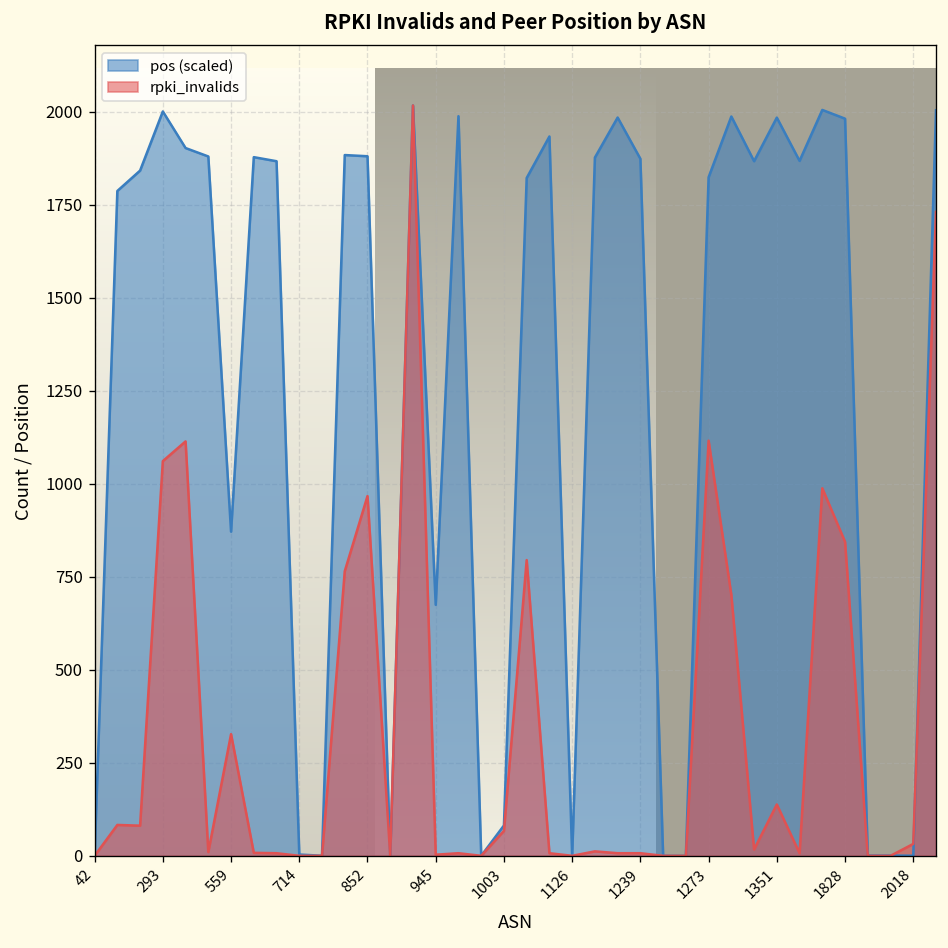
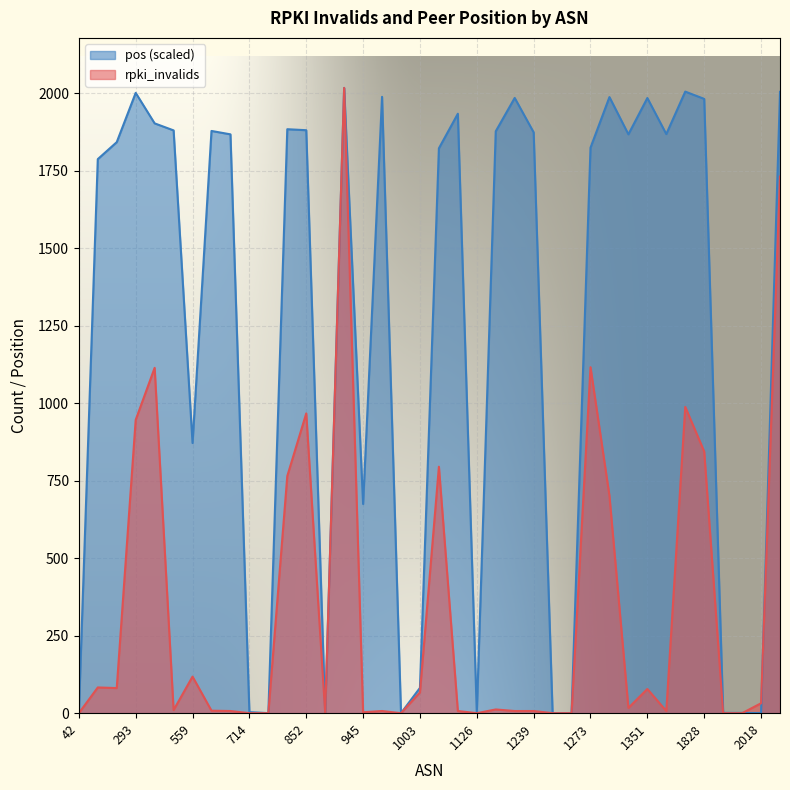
  {
    "pos (scaled)": {
      "293": 2000,
      "559": 870,
      "852": 1880,
      "945": 670,
      "1003": 80,
      "1239": 1870,
      "1273": 1820,
      "1351": 1980,
      "1828": 1980,
      "2018": 0
    },
    "rpki_invalids": {
-     "293": 1060,
-     "559": 330,
+     "293": 950,
+     "559": 120,
      "852": 970,
      "945": 0,
      "1003": 70,
      "1239": 10,
      "1273": 1120,
-     "1351": 140,
+     "1351": 80,
      "1828": 840,
      "2018": 30
    }
  }
